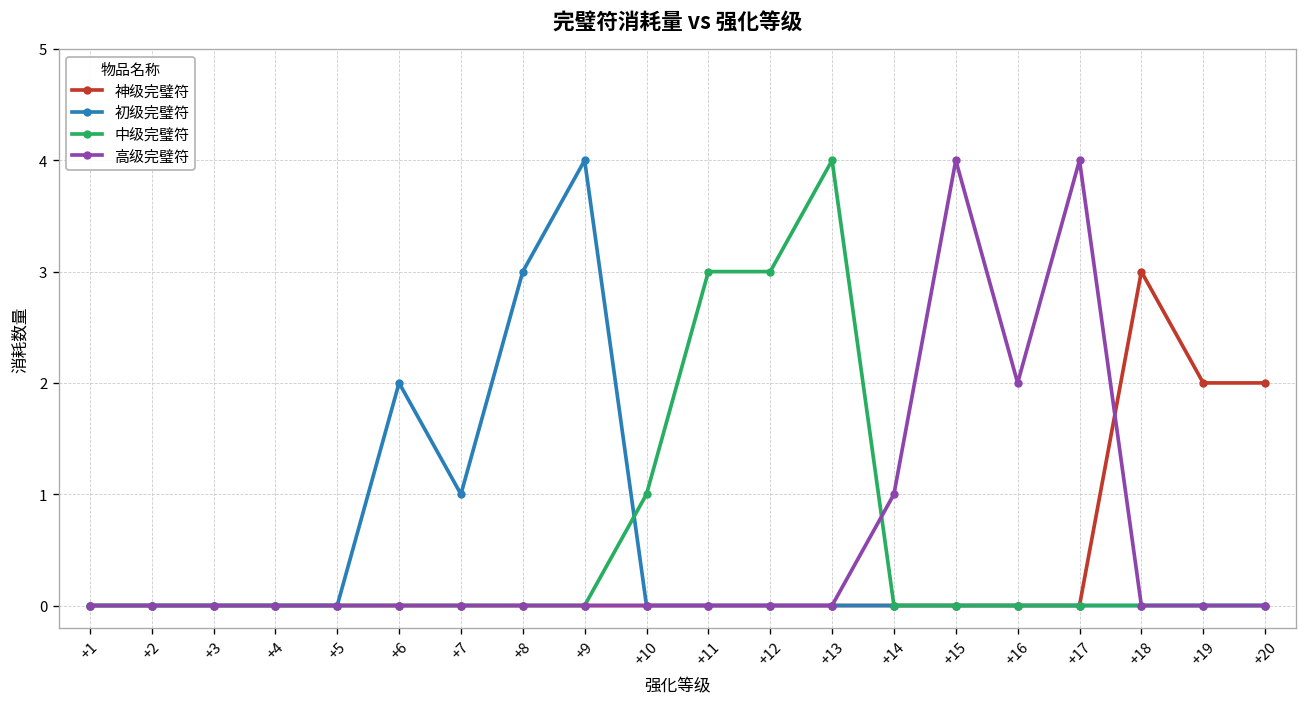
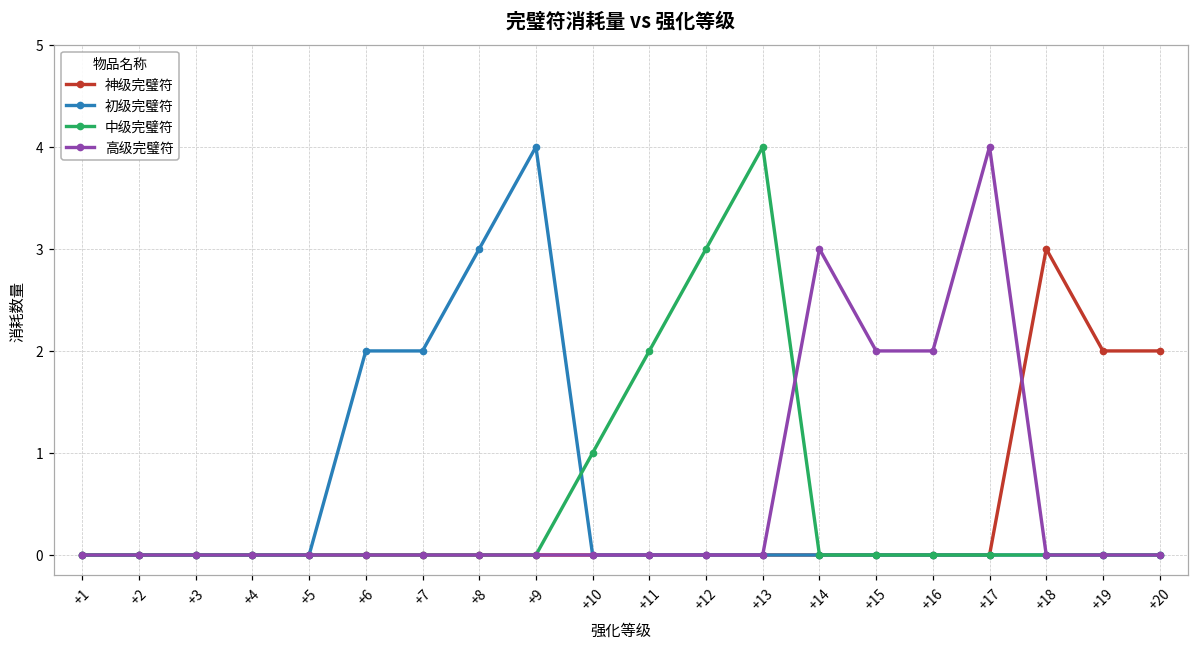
  {
    "神级完璧符": {
      "+18": 3,
      "+19": 2,
      "+20": 2
    },
    "初级完璧符": {
      "+6": 2,
-     "+7": 1,
+     "+7": 2,
      "+8": 3,
      "+9": 4
    },
    "中级完璧符": {
      "+10": 1,
-     "+11": 3,
+     "+11": 2,
      "+12": 3,
      "+13": 4
    },
    "高级完璧符": {
-     "+14": 1,
-     "+15": 4,
+     "+14": 3,
+     "+15": 2,
      "+16": 2,
      "+17": 4
    }
  }
